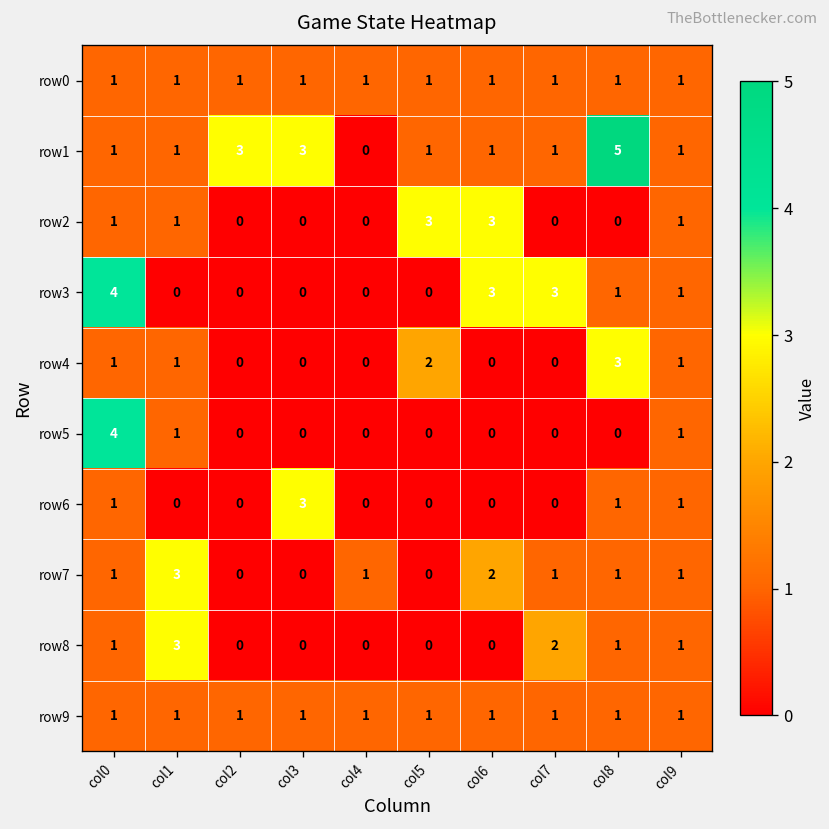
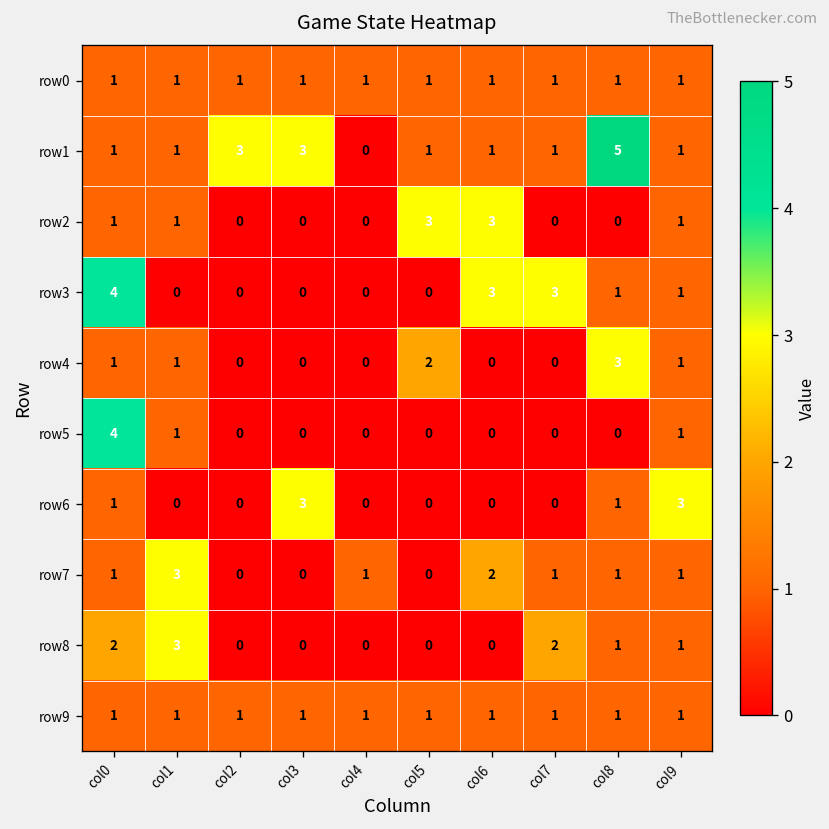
  {
    "row0": {
      "col0": 1,
      "col1": 1,
      "col2": 1,
      "col3": 1,
      "col4": 1,
      "col5": 1,
      "col6": 1,
      "col7": 1,
      "col8": 1,
      "col9": 1
    },
    "row1": {
      "col0": 1,
      "col1": 1,
      "col2": 3,
      "col3": 3,
      "col4": 0,
      "col5": 1,
      "col6": 1,
      "col7": 1,
      "col8": 5,
      "col9": 1
    },
    "row2": {
      "col0": 1,
      "col1": 1,
      "col2": 0,
      "col3": 0,
      "col4": 0,
      "col5": 3,
      "col6": 3,
      "col7": 0,
      "col8": 0,
      "col9": 1
    },
    "row3": {
      "col0": 4,
      "col1": 0,
      "col2": 0,
      "col3": 0,
      "col4": 0,
      "col5": 0,
      "col6": 3,
      "col7": 3,
      "col8": 1,
      "col9": 1
    },
    "row4": {
      "col0": 1,
      "col1": 1,
      "col2": 0,
      "col3": 0,
      "col4": 0,
      "col5": 2,
      "col6": 0,
      "col7": 0,
      "col8": 3,
      "col9": 1
    },
    "row5": {
      "col0": 4,
      "col1": 1,
      "col2": 0,
      "col3": 0,
      "col4": 0,
      "col5": 0,
      "col6": 0,
      "col7": 0,
      "col8": 0,
      "col9": 1
    },
    "row6": {
      "col0": 1,
      "col1": 0,
      "col2": 0,
      "col3": 3,
      "col4": 0,
      "col5": 0,
      "col6": 0,
      "col7": 0,
      "col8": 1,
-     "col9": 1
+     "col9": 3
    },
    "row7": {
      "col0": 1,
      "col1": 3,
      "col2": 0,
      "col3": 0,
      "col4": 1,
      "col5": 0,
      "col6": 2,
      "col7": 1,
      "col8": 1,
      "col9": 1
    },
    "row8": {
-     "col0": 1,
+     "col0": 2,
      "col1": 3,
      "col2": 0,
      "col3": 0,
      "col4": 0,
      "col5": 0,
      "col6": 0,
      "col7": 2,
      "col8": 1,
      "col9": 1
    },
    "row9": {
      "col0": 1,
      "col1": 1,
      "col2": 1,
      "col3": 1,
      "col4": 1,
      "col5": 1,
      "col6": 1,
      "col7": 1,
      "col8": 1,
      "col9": 1
    }
  }
